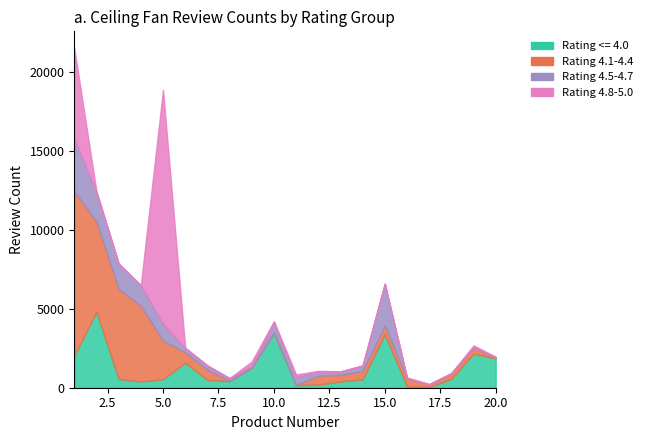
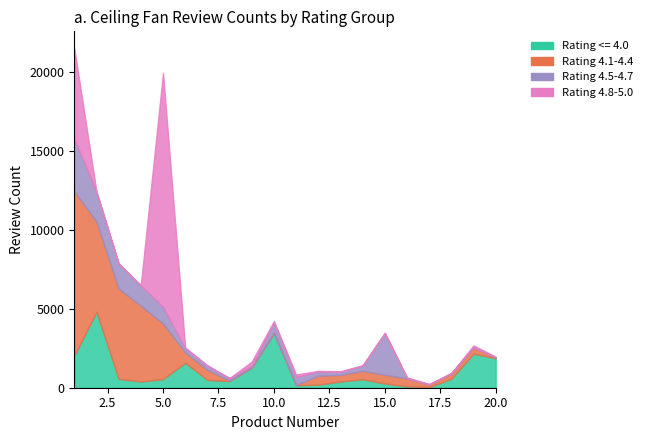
  {
    "Rating <= 4.0": {
      "5.0": 500,
-     "15.0": 3400
+     "15.0": 300
    },
    "Rating 4.1-4.4": {
-     "5.0": 2500,
+     "5.0": 3500,
      "15.0": 600
    },
    "Rating 4.5-4.7": {
      "5.0": 1100
    },
    "Rating 4.8-5.0": {
      "5.0": 14800
    }
  }
